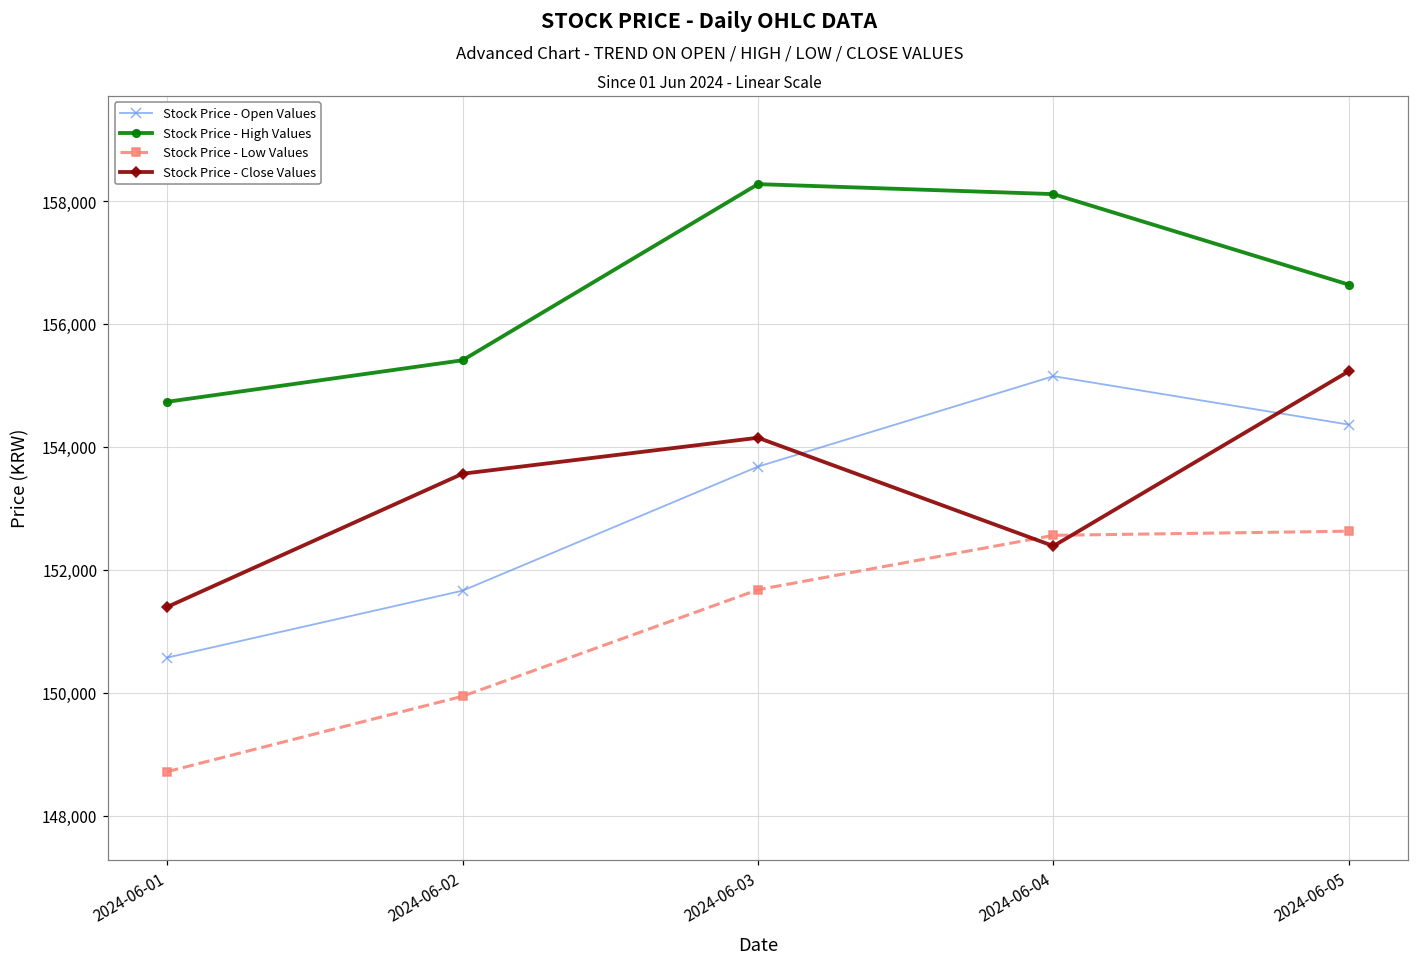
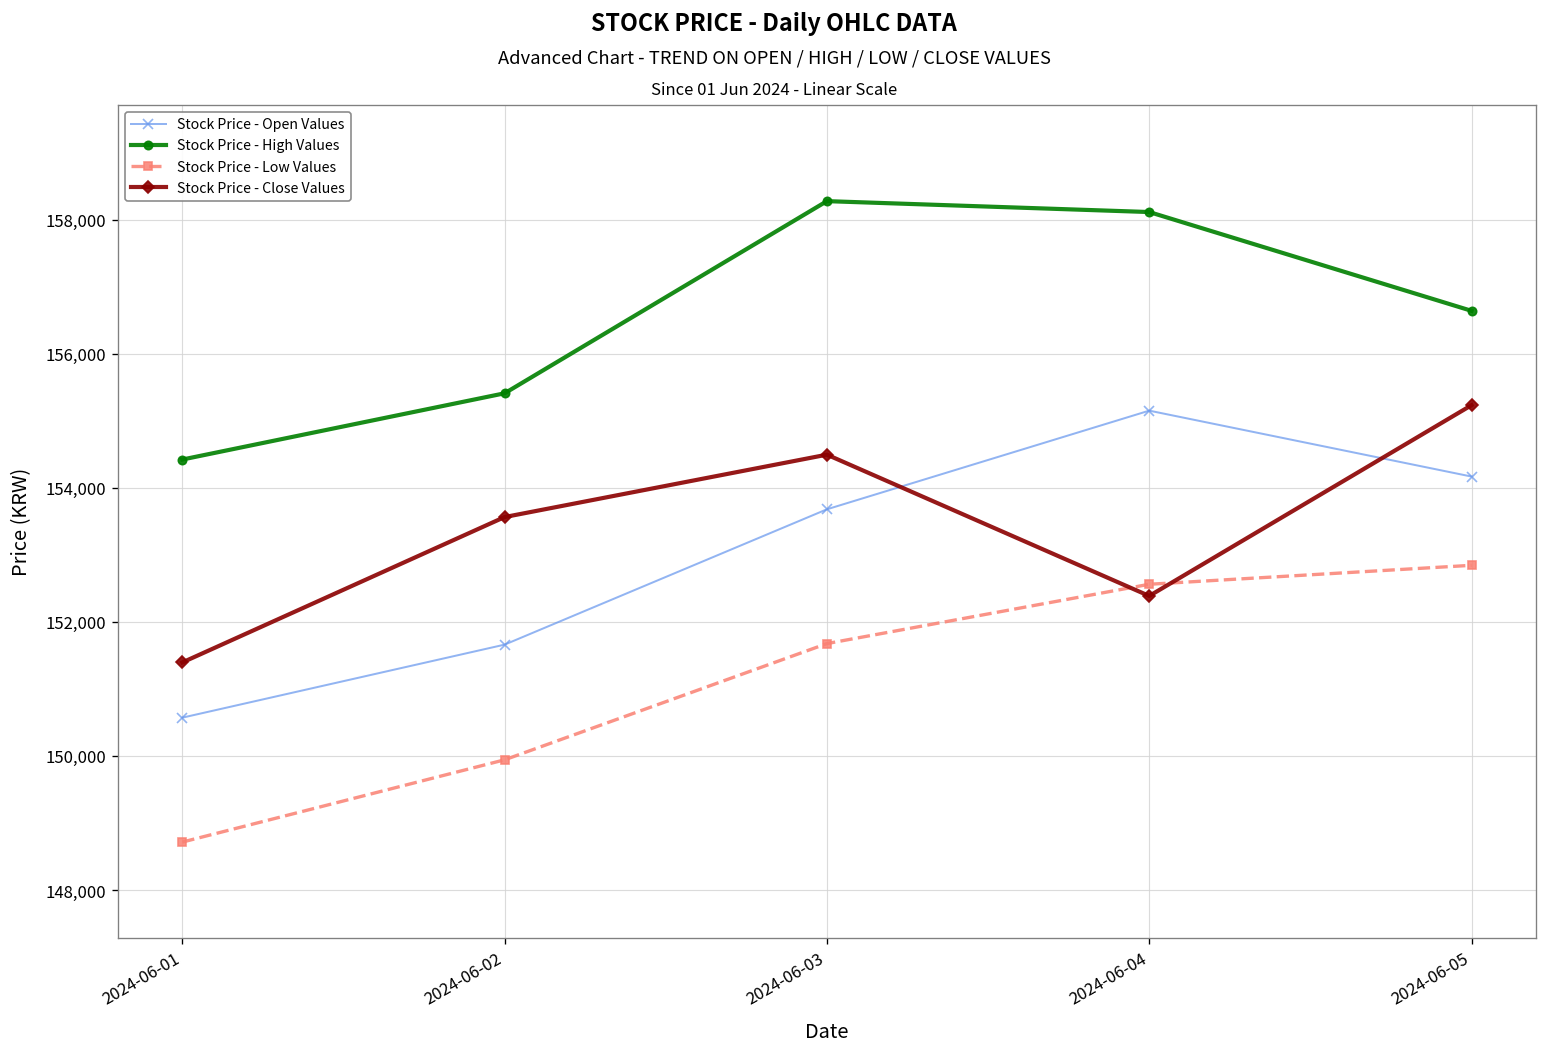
  {
    "Stock Price - Open Values": {
      "2024-06-01": "150,600",
      "2024-06-02": "151,700",
      "2024-06-03": "153,700",
      "2024-06-04": "155,200",
-     "2024-06-05": "154,400"
+     "2024-06-05": "154,200"
    },
    "Stock Price - High Values": {
-     "2024-06-01": "154,700",
+     "2024-06-01": "154,400",
      "2024-06-02": "155,400",
      "2024-06-03": "158,300",
      "2024-06-04": "158,100",
      "2024-06-05": "156,600"
    },
    "Stock Price - Low Values": {
      "2024-06-01": "148,700",
      "2024-06-02": "149,900",
      "2024-06-03": "151,700",
      "2024-06-04": "152,600",
-     "2024-06-05": "152,600"
+     "2024-06-05": "152,800"
    },
    "Stock Price - Close Values": {
      "2024-06-01": "151,400",
      "2024-06-02": "153,600",
-     "2024-06-03": "154,200",
+     "2024-06-03": "154,500",
      "2024-06-04": "152,400",
      "2024-06-05": "155,200"
    }
  }
